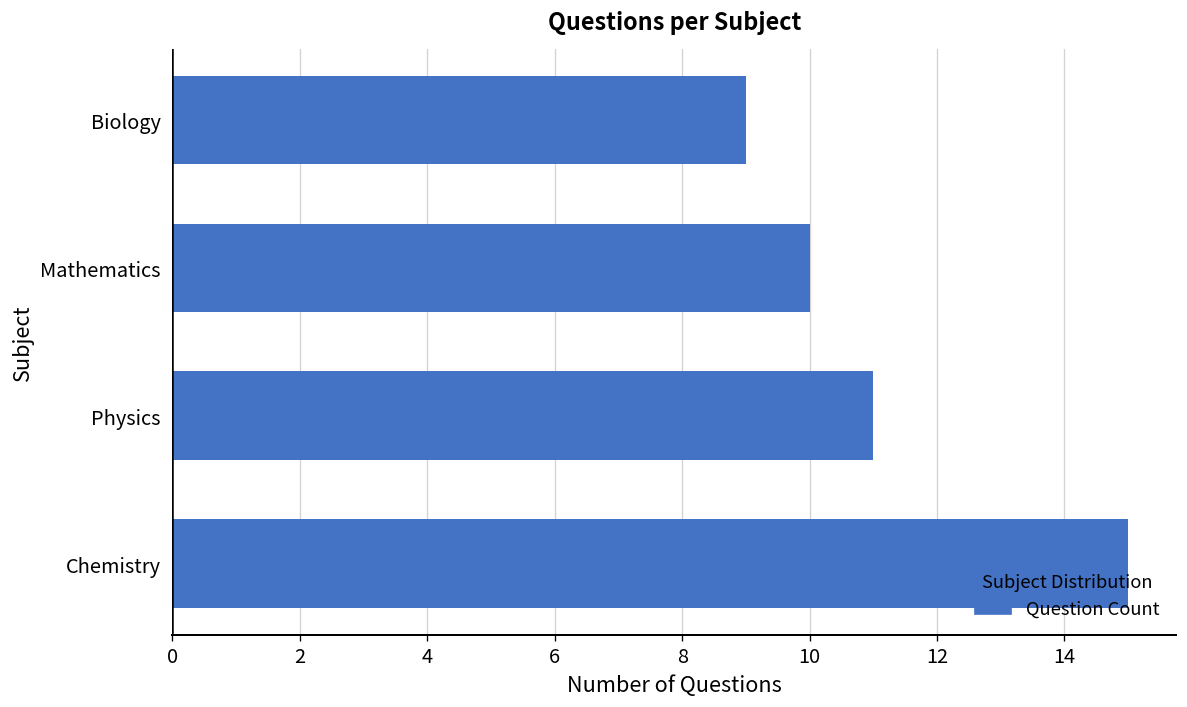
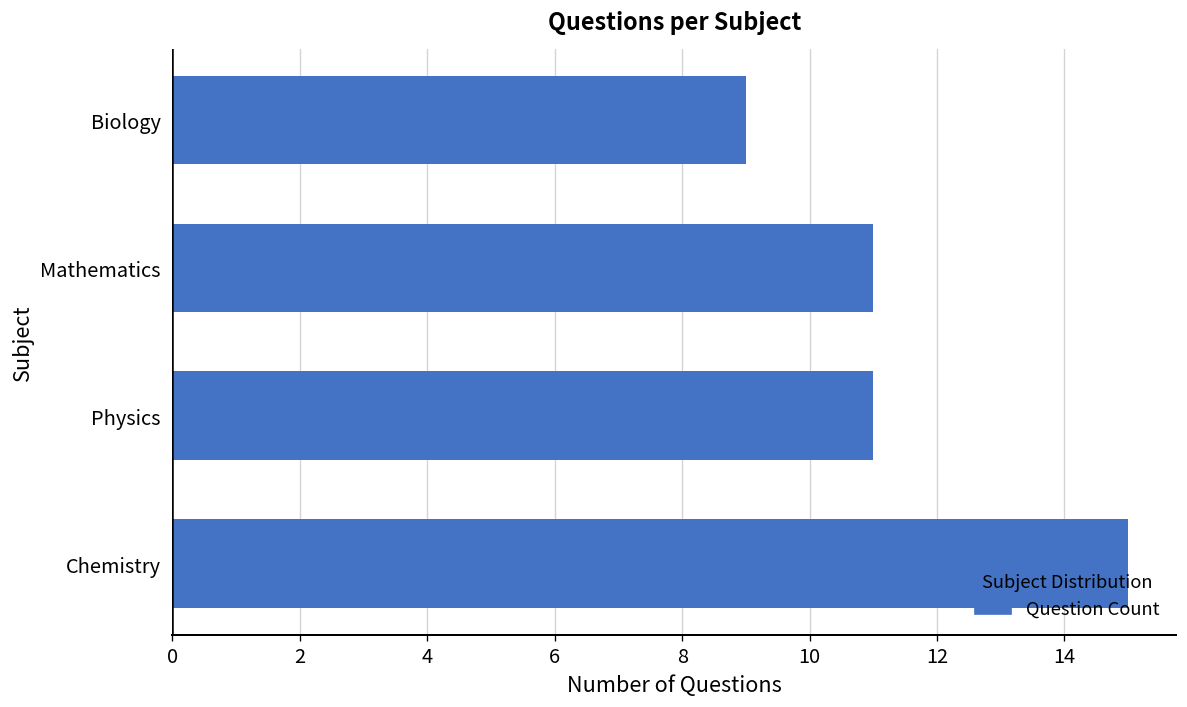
  {
    "Biology": 9,
-   "Mathematics": 10,
+   "Mathematics": 11,
    "Physics": 11,
    "Chemistry": 15
  }
